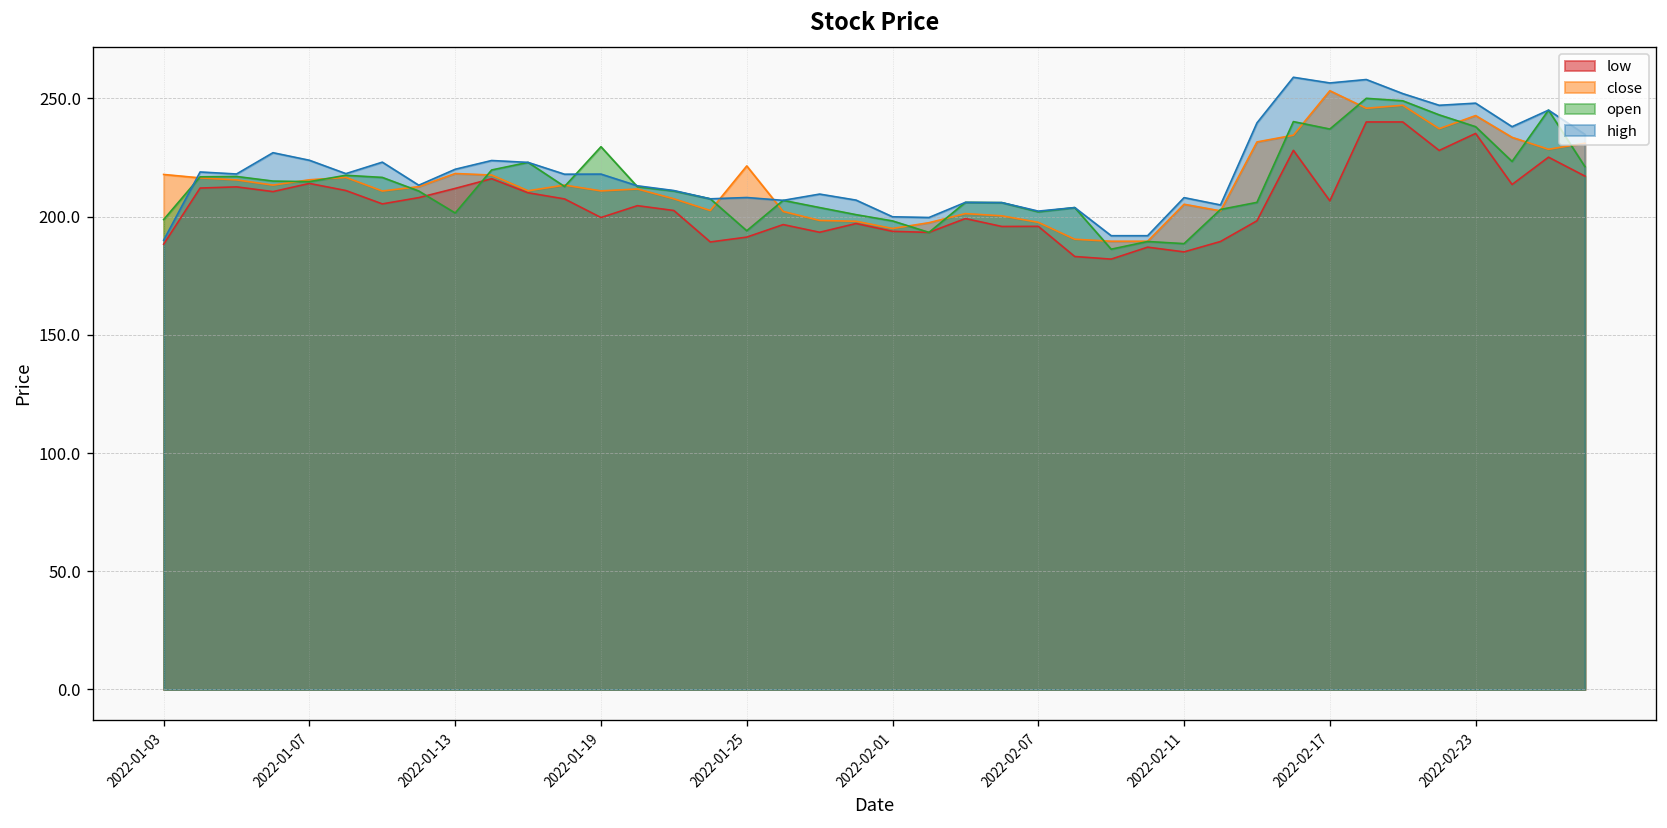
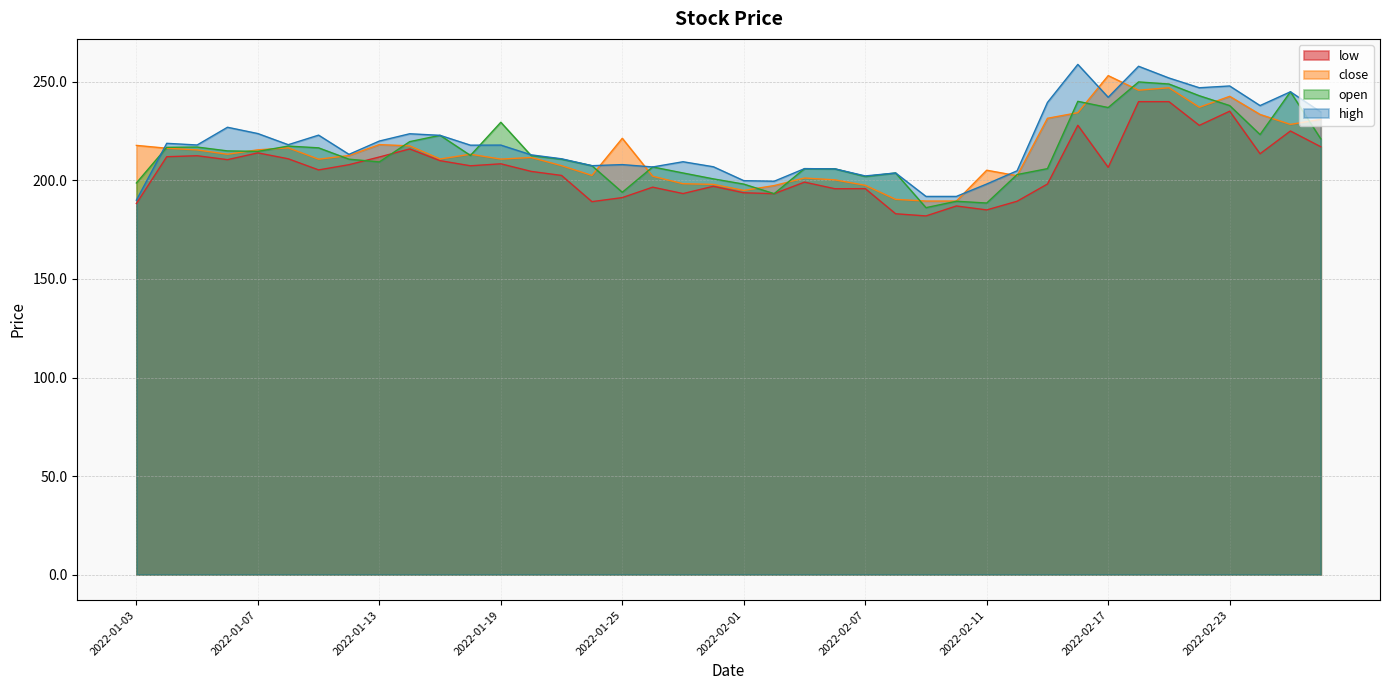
  {
    "low": {
      "2022-01-03": 188,
      "2022-01-13": 212,
-     "2022-01-19": 200,
+     "2022-01-19": 208,
      "2022-01-25": 191,
      "2022-02-07": 196,
      "2022-02-11": 185,
      "2022-02-17": 207,
      "2022-02-23": 235
    },
    "close": {
      "2022-01-03": 218,
      "2022-01-13": 218,
      "2022-01-19": 211,
      "2022-01-25": 221,
      "2022-02-07": 198,
      "2022-02-11": 205,
      "2022-02-17": 253,
      "2022-02-23": 243
    },
    "open": {
      "2022-01-03": 199,
-     "2022-01-13": 202,
+     "2022-01-13": 209,
      "2022-01-19": 230,
      "2022-01-25": 194,
      "2022-02-01": 198,
      "2022-02-11": 189,
      "2022-02-17": 237,
      "2022-02-23": 238
    },
    "high": {
      "2022-01-03": 190,
      "2022-01-07": 224,
      "2022-01-13": 220,
      "2022-01-19": 218,
      "2022-01-25": 208,
      "2022-02-01": 200,
-     "2022-02-11": 208,
-     "2022-02-17": 257,
+     "2022-02-11": 198,
+     "2022-02-17": 242,
      "2022-02-23": 248
    }
  }
